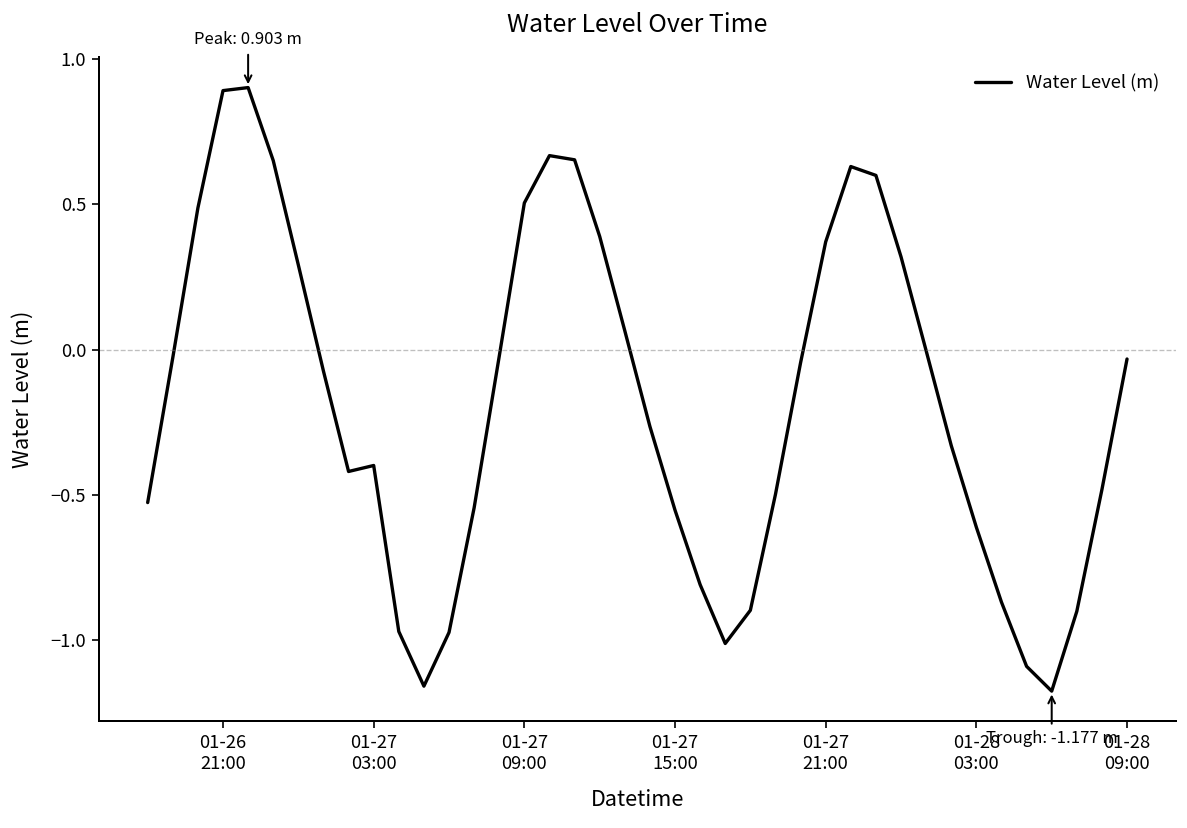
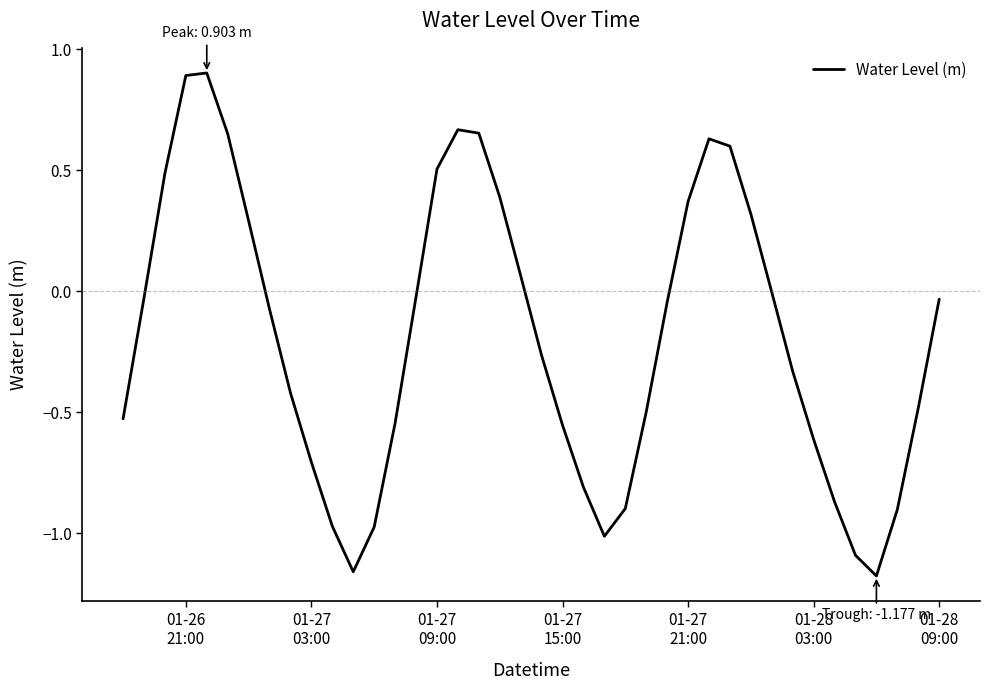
  {
    "01-26 21:00": 0.89,
-   "01-27 03:00": -0.40,
+   "01-27 03:00": -0.71,
    "01-27 09:00": 0.51,
    "01-27 15:00": -0.55,
    "01-27 21:00": 0.37,
    "01-28 03:00": -0.61,
    "01-28 09:00": -0.03
  }
